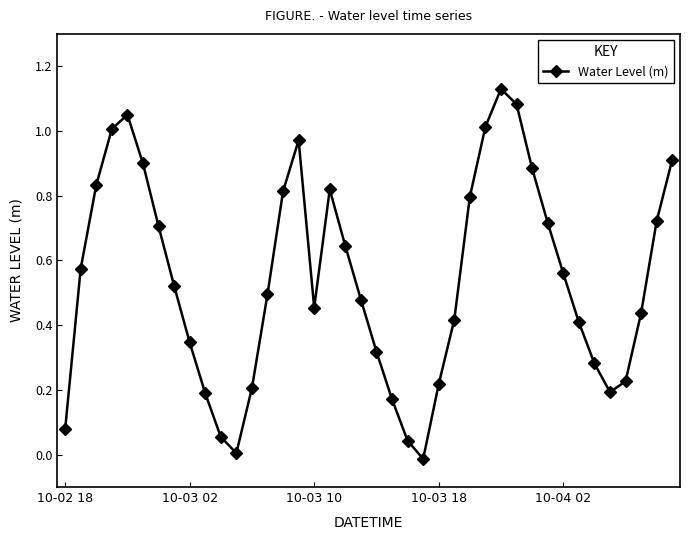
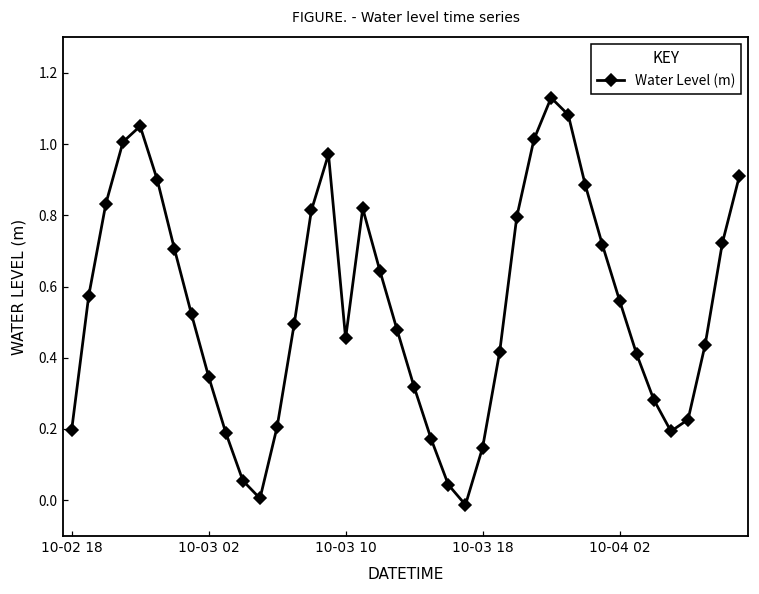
  {
-   "10-02 18": 0.08,
+   "10-02 18": 0.20,
    "10-03 02": 0.35,
    "10-03 10": 0.45,
-   "10-03 18": 0.22,
+   "10-03 18": 0.15,
    "10-04 02": 0.56
  }
